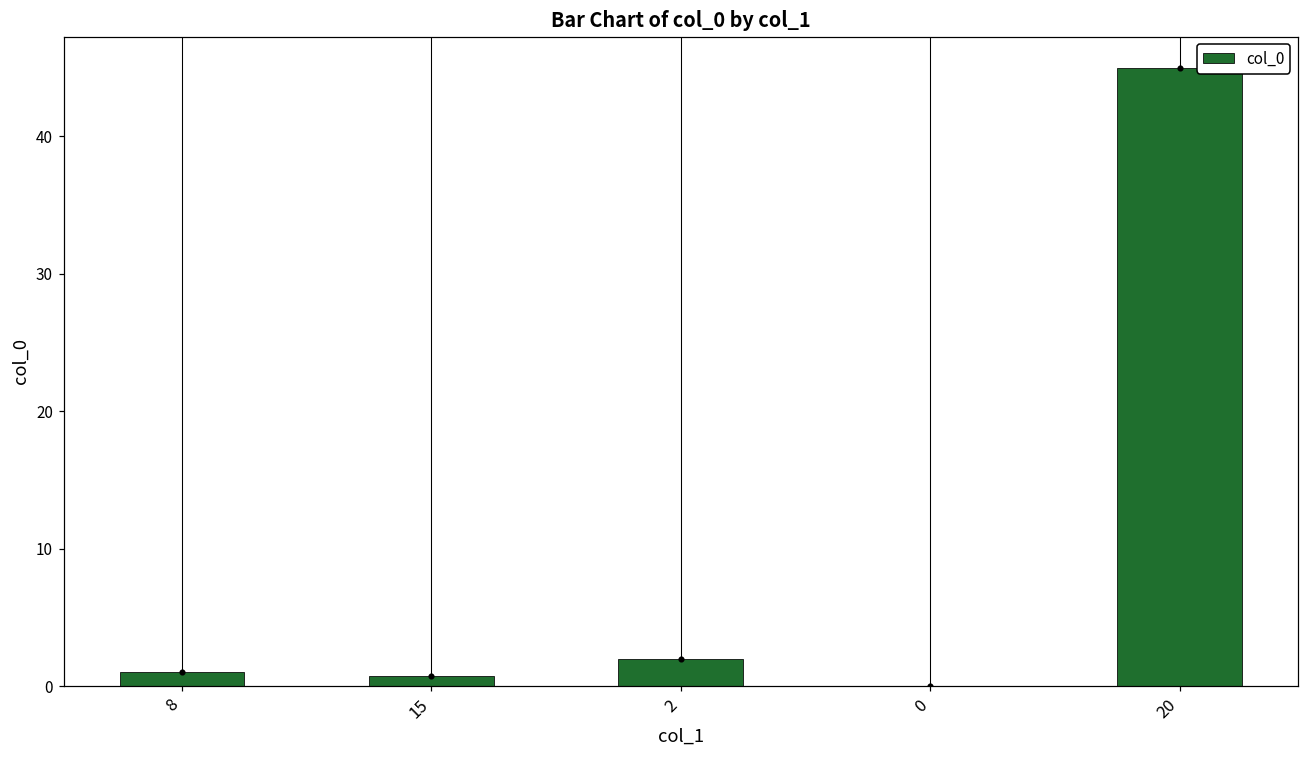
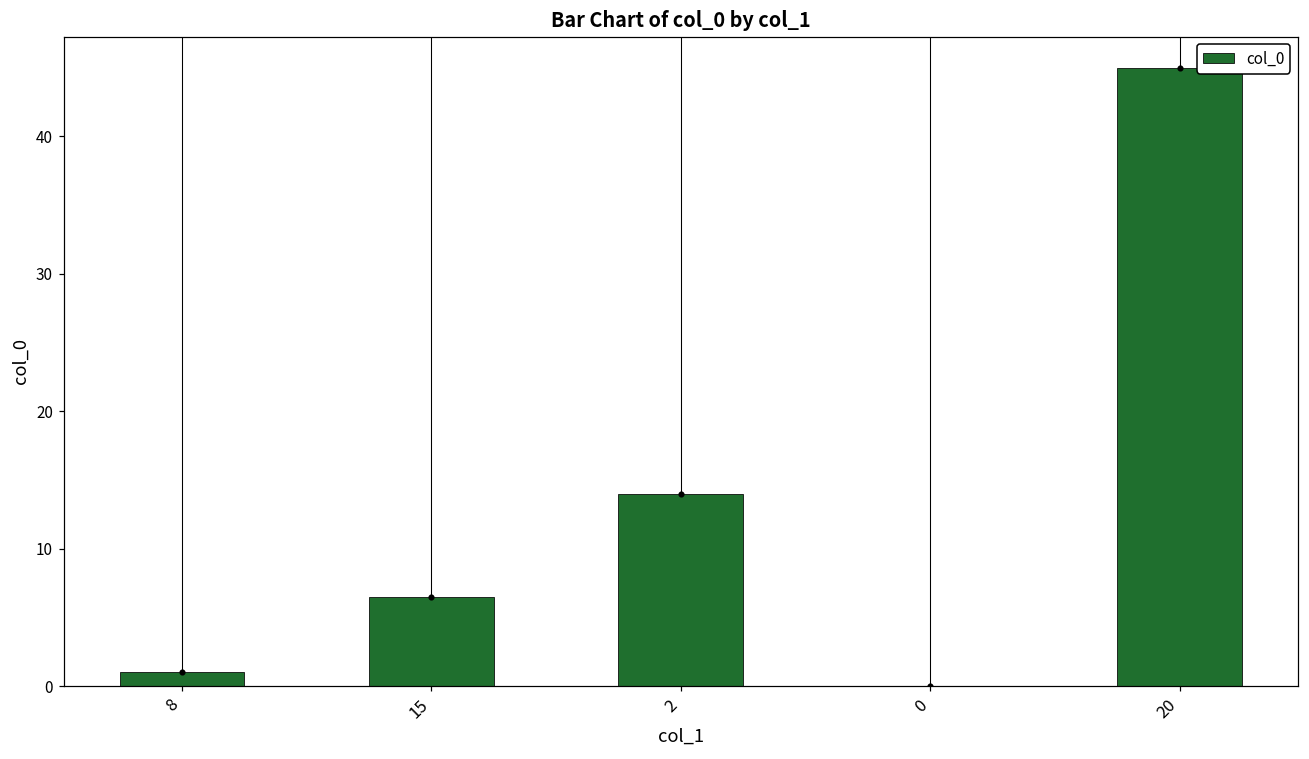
  {
    "col_0": {
      "8": 1.0,
-     "15": 0.7,
-     "2": 2,
+     "15": 6.5,
+     "2": 14,
      "0": 0.0,
      "20": 45.0
    }
  }
